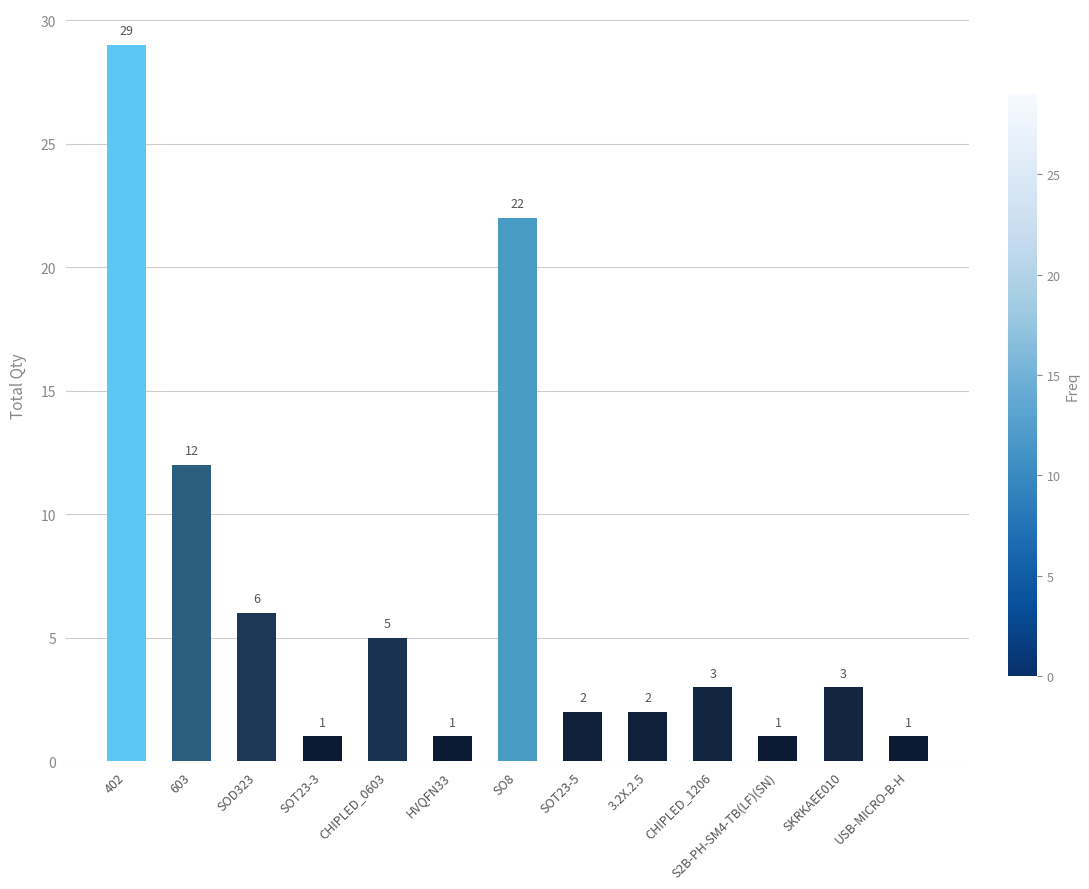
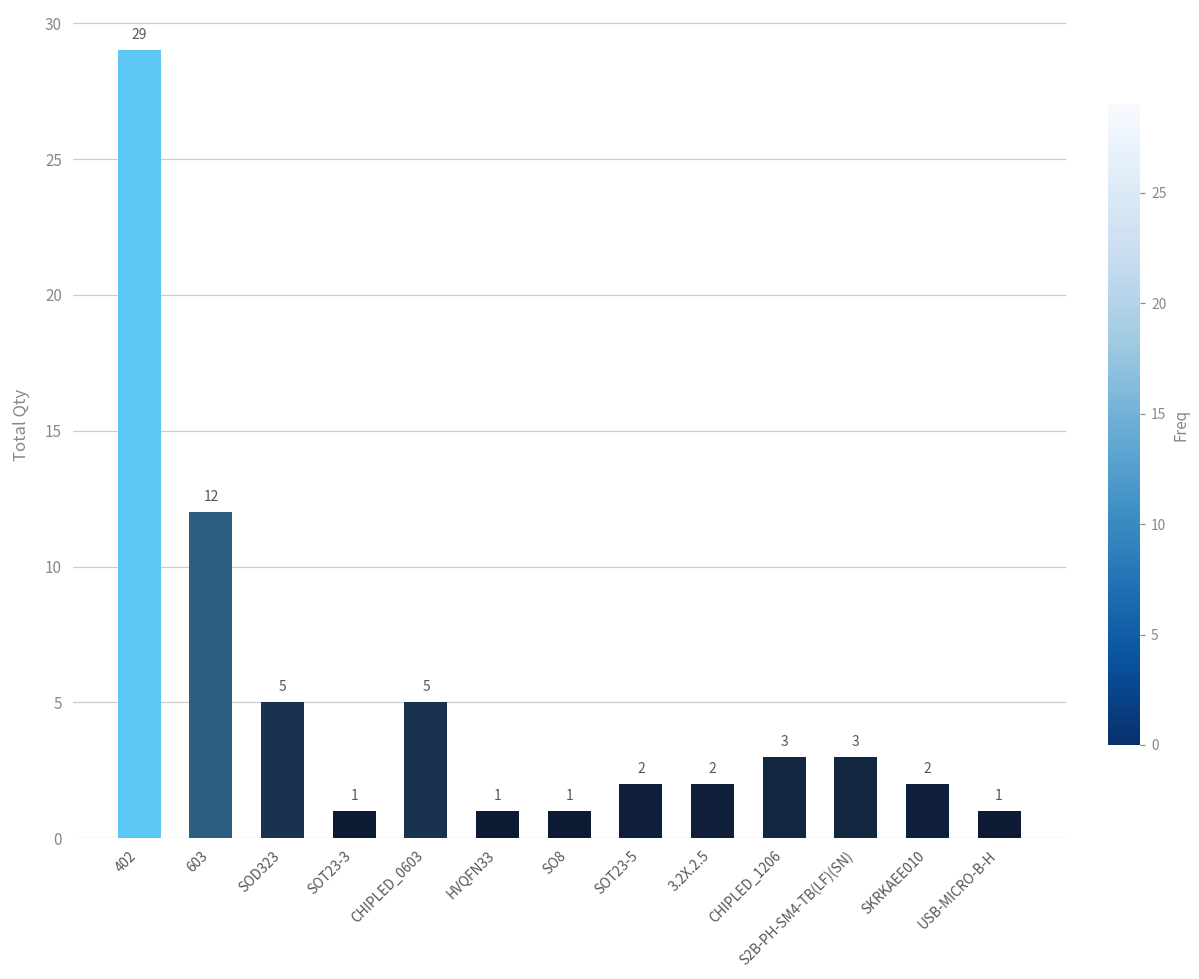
  {
    "402": 29,
    "603": 12,
-   "SOD323": 6,
+   "SOD323": 5,
    "SOT23-3": 1,
    "CHIPLED_0603": 5,
    "HVQFN33": 1,
-   "SO8": 22,
+   "SO8": 1,
    "SOT23-5": 2,
    "3.2X.2.5": 2,
    "CHIPLED_1206": 3,
-   "S2B-PH-SM4-TB(LF)(SN)": 1,
-   "SKRKAEE010": 3,
+   "S2B-PH-SM4-TB(LF)(SN)": 3,
+   "SKRKAEE010": 2,
    "USB-MICRO-B-H": 1
  }
